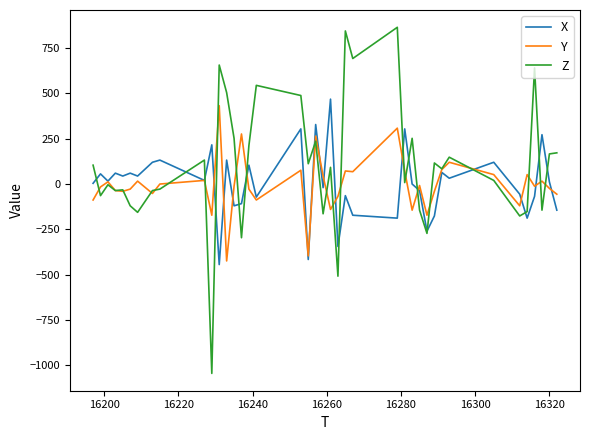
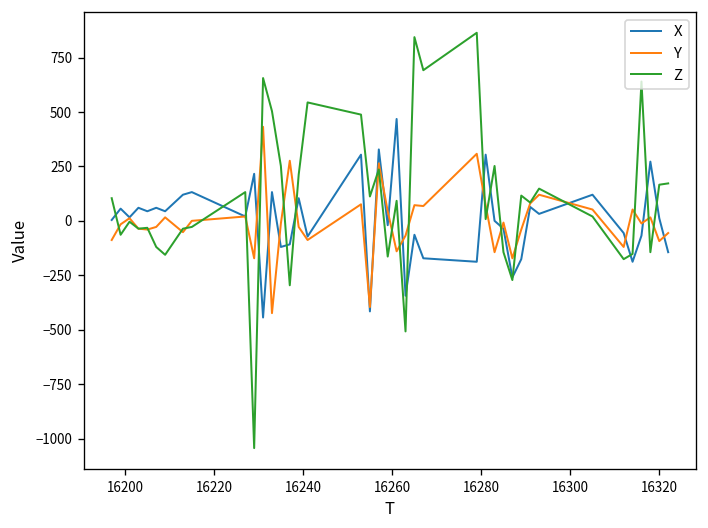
  {
    "X": {
      "16320": 10
    },
    "Y": {
-     "16320": -20
+     "16320": -90
    },
    "Z": {
      "16320": 170
    }
  }
